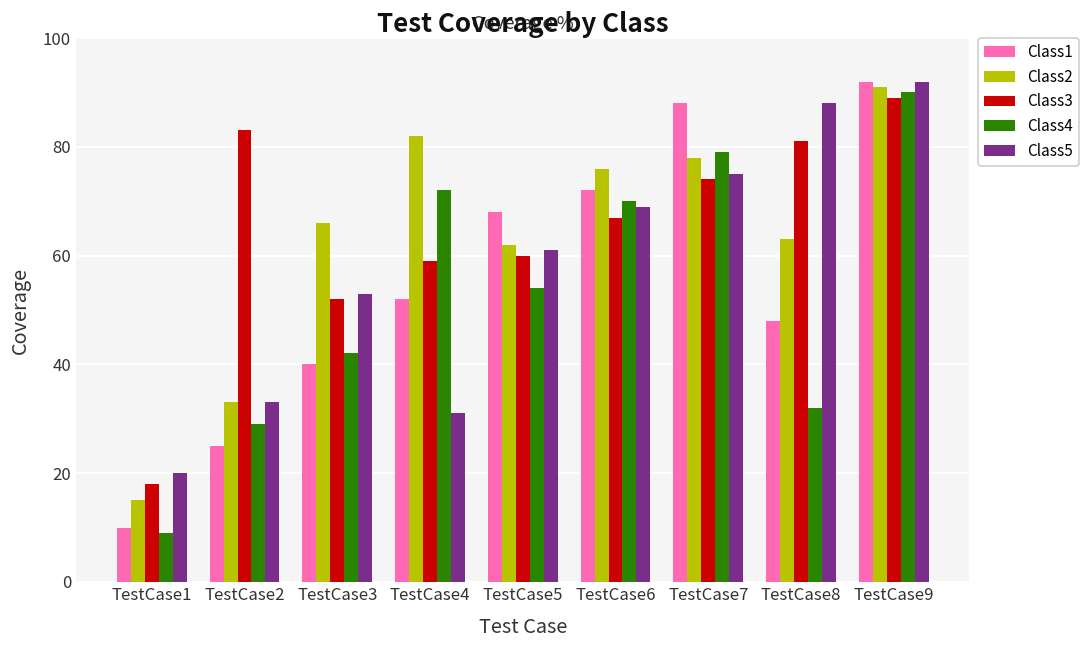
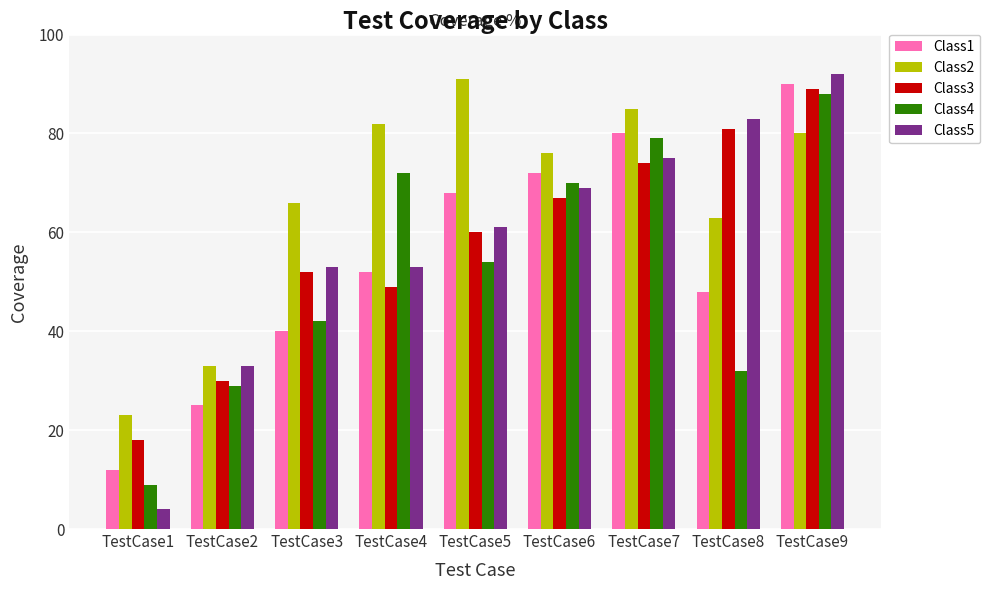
  {
    "Class1": {
-     "TestCase1": 10,
+     "TestCase1": 12,
      "TestCase2": 25,
      "TestCase3": 40,
      "TestCase4": 52,
      "TestCase5": 68,
      "TestCase6": 72,
-     "TestCase7": 88,
+     "TestCase7": 80,
      "TestCase8": 48,
-     "TestCase9": 92
+     "TestCase9": 90
    },
    "Class2": {
-     "TestCase1": 15,
+     "TestCase1": 23,
      "TestCase2": 33,
      "TestCase3": 66,
      "TestCase4": 82,
-     "TestCase5": 62,
+     "TestCase5": 91,
      "TestCase6": 76,
-     "TestCase7": 78,
+     "TestCase7": 85,
      "TestCase8": 63,
-     "TestCase9": 91
+     "TestCase9": 80
    },
    "Class3": {
      "TestCase1": 18,
-     "TestCase2": 83,
+     "TestCase2": 30,
      "TestCase3": 52,
-     "TestCase4": 59,
+     "TestCase4": 49,
      "TestCase5": 60,
      "TestCase6": 67,
      "TestCase7": 74,
      "TestCase8": 81,
      "TestCase9": 89
    },
    "Class4": {
      "TestCase1": 9,
      "TestCase2": 29,
      "TestCase3": 42,
      "TestCase4": 72,
      "TestCase5": 54,
      "TestCase6": 70,
      "TestCase7": 79,
      "TestCase8": 32,
-     "TestCase9": 90
+     "TestCase9": 88
    },
    "Class5": {
-     "TestCase1": 20,
+     "TestCase1": 4,
      "TestCase2": 33,
      "TestCase3": 53,
-     "TestCase4": 31,
+     "TestCase4": 53,
      "TestCase5": 61,
      "TestCase6": 69,
      "TestCase7": 75,
-     "TestCase8": 88,
+     "TestCase8": 83,
      "TestCase9": 92
    }
  }
